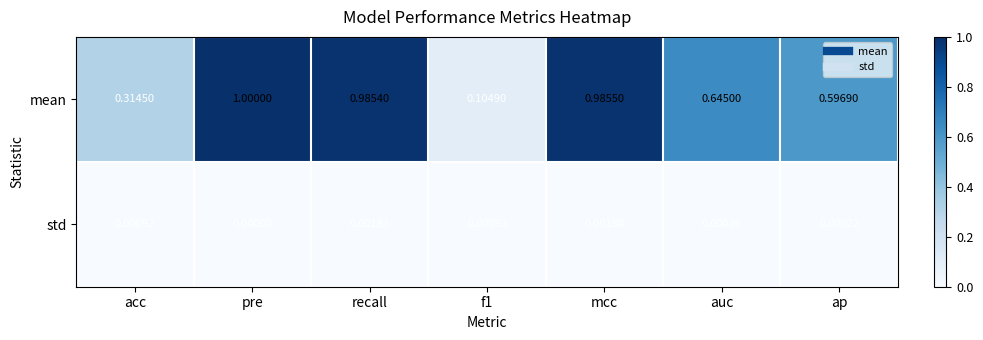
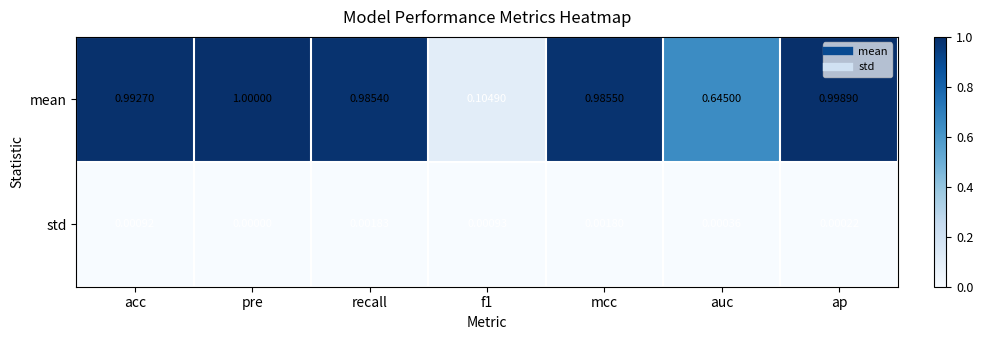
  {
    "mean": {
-     "acc": 0.31450,
+     "acc": 0.99270,
      "pre": 1.00000,
      "recall": 0.98540,
      "mcc": 0.98550,
      "auc": 0.64500,
-     "ap": 0.59690
+     "ap": 0.99890
    }
  }
